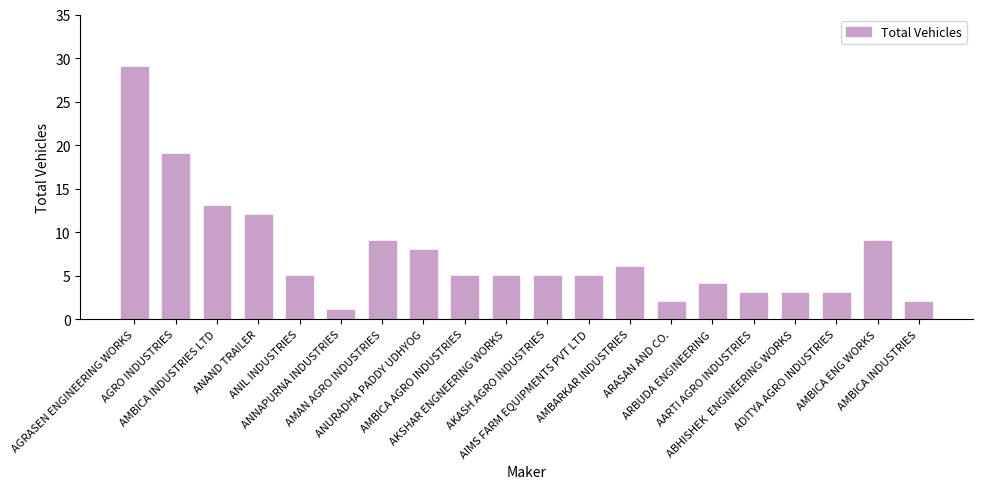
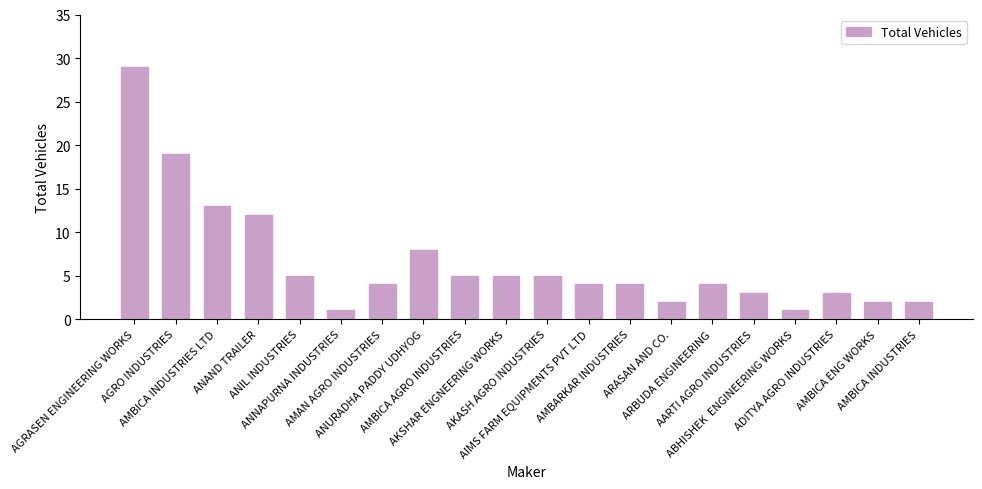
  {
    "AGRASEN ENGINEERING WORKS": 29,
    "AGRO INDUSTRIES": 19,
    "AMBICA INDUSTRIES LTD": 13,
    "ANAND TRAILER": 12,
    "ANIL INDUSTRIES": 5,
    "ANNAPURNA INDUSTRIES": 1,
-   "AMAN AGRO INDUSTRIES": 9,
+   "AMAN AGRO INDUSTRIES": 4,
    "ANURADHA PADDY UDHYOG": 8,
    "AMBICA AGRO INDUSTRIES": 5,
    "AKSHAR ENGNEERING WORKS": 5,
    "AKASH AGRO INDUSTRIES": 5,
-   "AIMS FARM EQUIPMENTS PVT LTD": 5,
-   "AMBARKAR INDUSTRIES": 6,
+   "AIMS FARM EQUIPMENTS PVT LTD": 4,
+   "AMBARKAR INDUSTRIES": 4,
    "ARASAN AND CO.": 2,
    "ARBUDA ENGINEERING": 4,
    "AARTI AGRO INDUSTRIES": 3,
-   "ABHISHEK ENGINEERING WORKS": 3,
+   "ABHISHEK ENGINEERING WORKS": 1,
    "ADITYA AGRO INDUSTRIES": 3,
-   "AMBICA ENG WORKS": 9,
+   "AMBICA ENG WORKS": 2,
    "AMBICA INDUSTRIES": 2
  }
